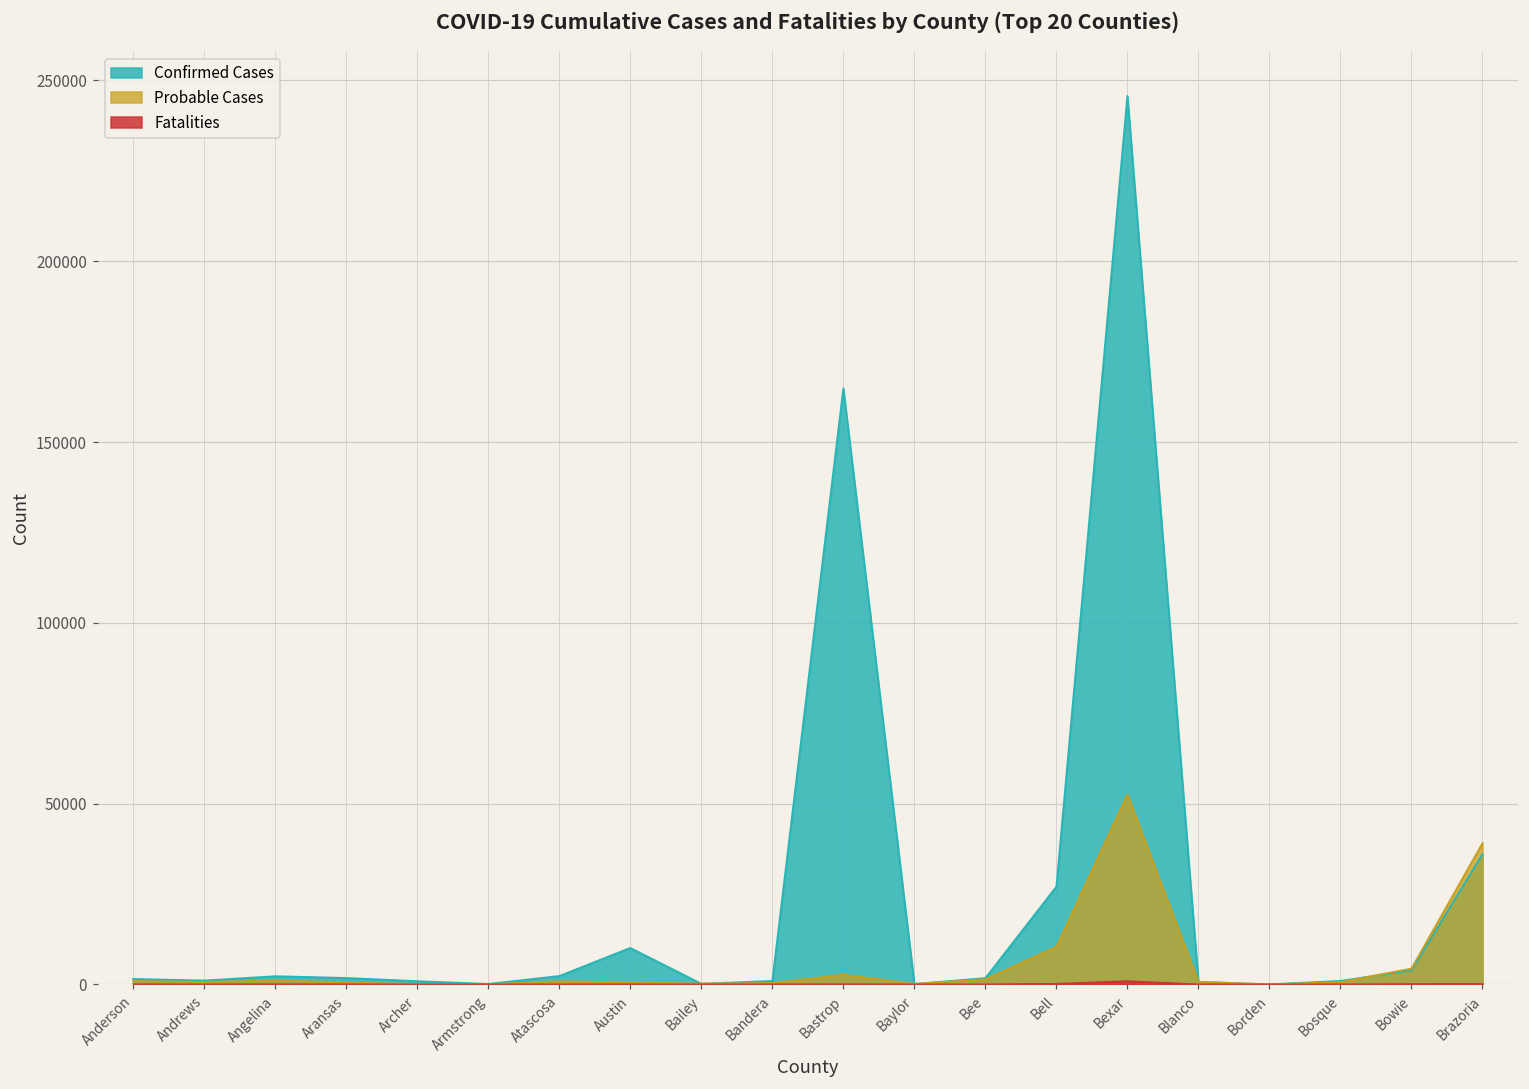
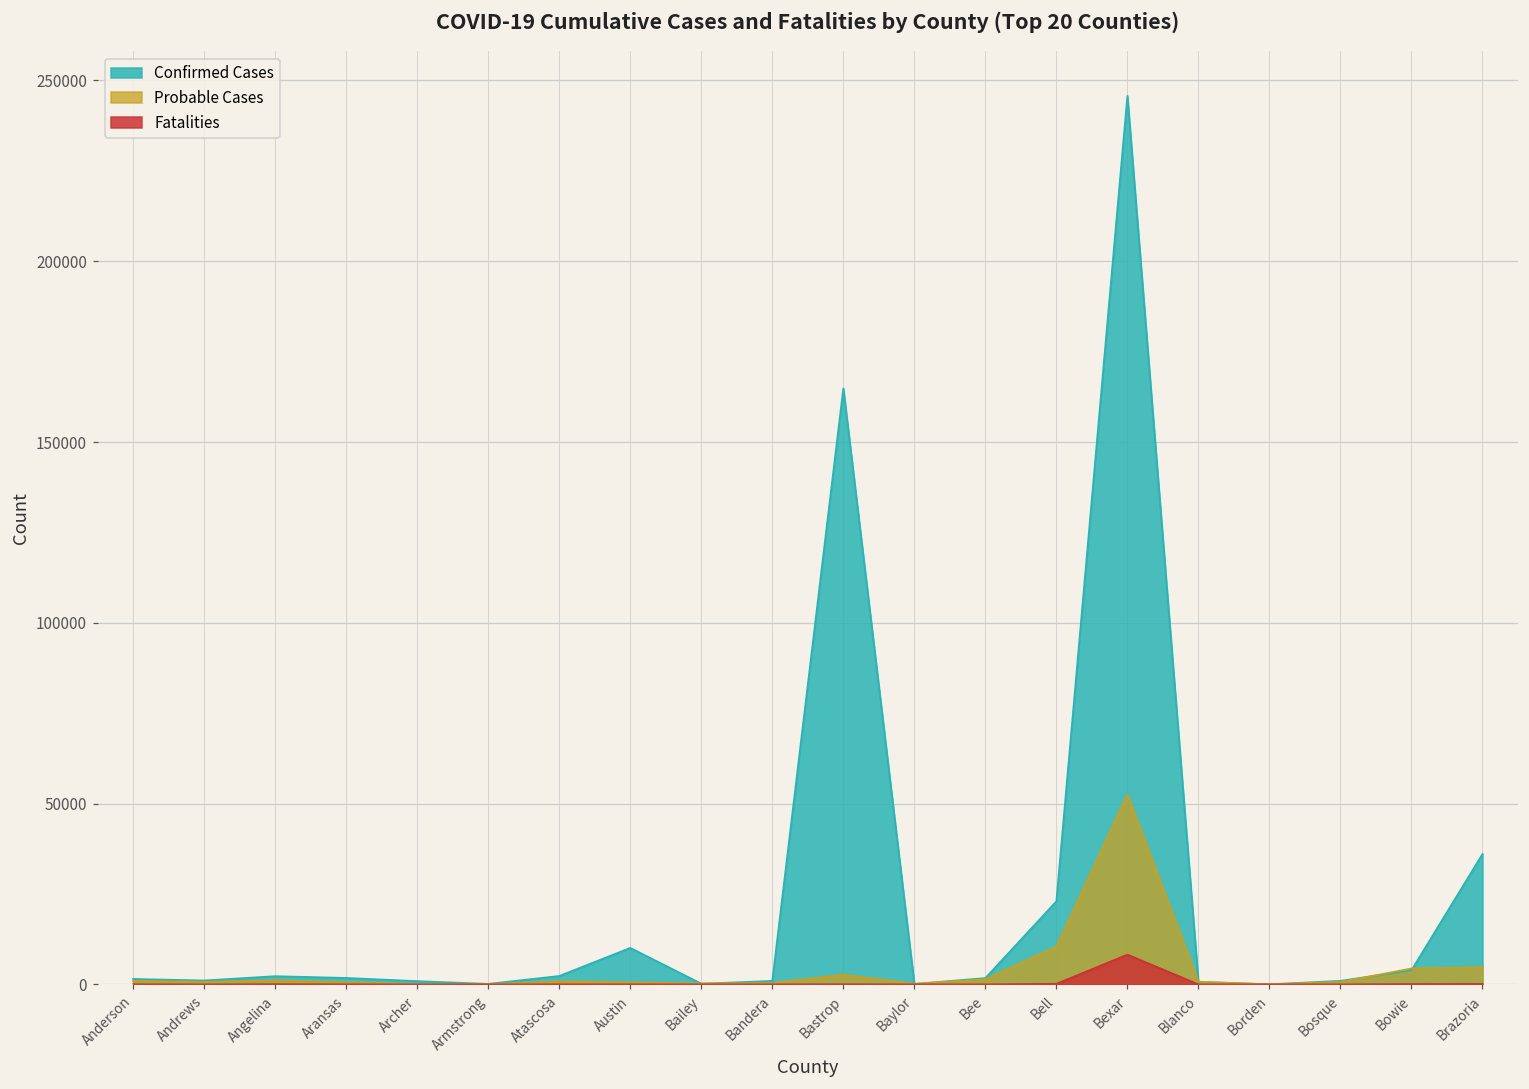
  {
    "Confirmed Cases": {
      "Angelina": 2000,
      "Aransas": 2000,
      "Archer": 1000,
      "Atascosa": 2000,
      "Austin": 10000,
      "Bastrop": 165000,
-     "Bell": 27000,
+     "Bell": 23000,
      "Bexar": 246000,
      "Brazoria": 36000
    },
    "Probable Cases": {
      "Angelina": 1000,
      "Atascosa": 1000,
      "Bastrop": 3000,
      "Bell": 10000,
      "Bexar": 53000,
-     "Brazoria": 39000
+     "Brazoria": 5000
    },
    "Fatalities": {
      "Anderson": 0,
      "Angelina": 0,
      "Atascosa": 0,
      "Bastrop": 0,
      "Bee": 0,
      "Bell": 0,
-     "Bexar": 1000,
+     "Bexar": 8000,
      "Bowie": 0,
      "Brazoria": 0
    }
  }
